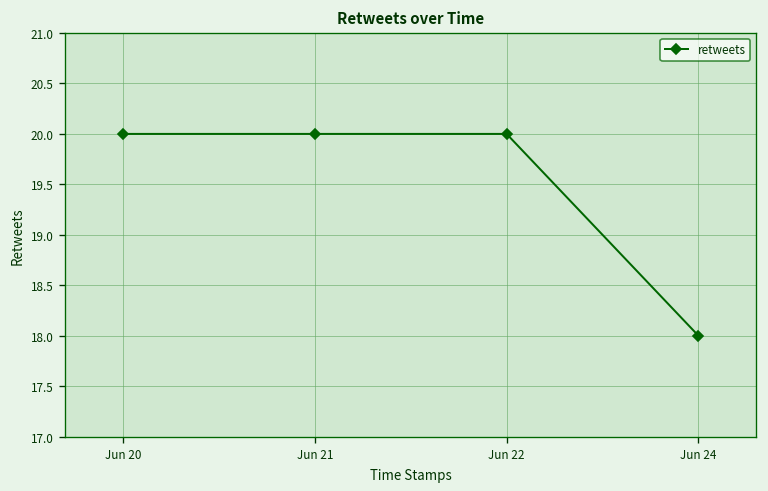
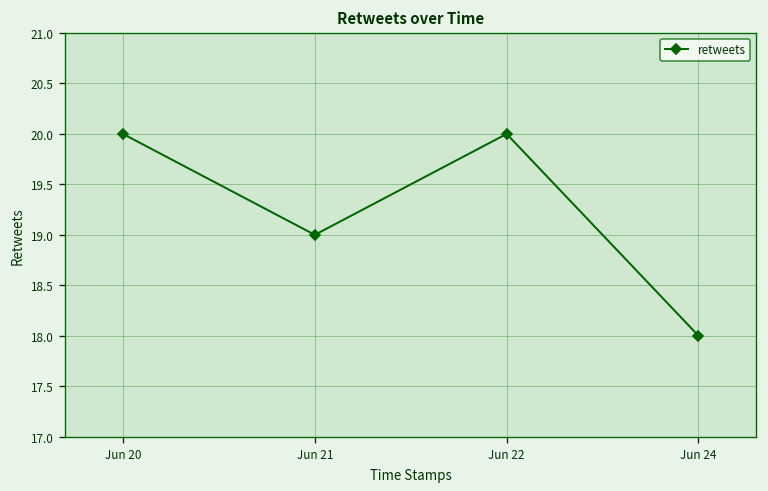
  {
    "Jun 20": 20,
-   "Jun 21": 20,
+   "Jun 21": 19,
    "Jun 22": 20,
    "Jun 24": 18
  }
